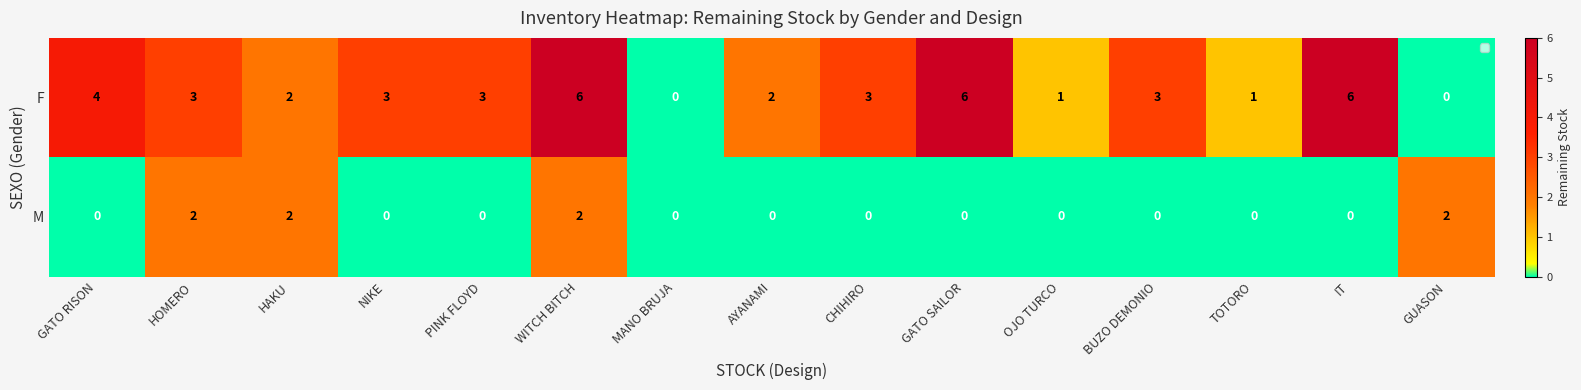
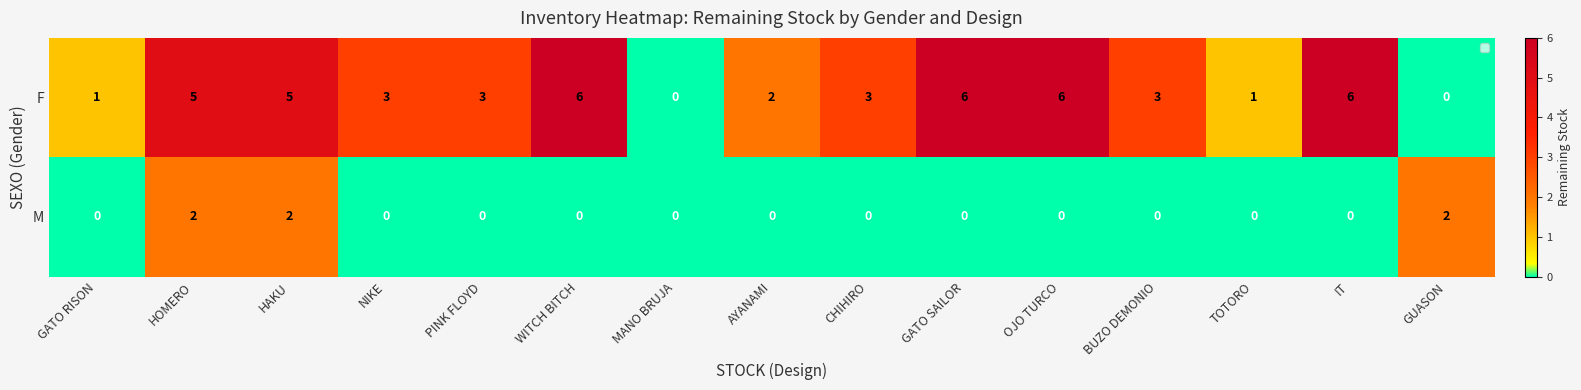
  {
    "F": {
-     "GATO RISON": 4,
-     "HOMERO": 3,
-     "HAKU": 2,
+     "GATO RISON": 1,
+     "HOMERO": 5,
+     "HAKU": 5,
      "NIKE": 3,
      "PINK FLOYD": 3,
      "WITCH BITCH": 6,
      "MANO BRUJA": 0,
      "AYANAMI": 2,
      "CHIHIRO": 3,
      "GATO SAILOR": 6,
-     "OJO TURCO": 1,
+     "OJO TURCO": 6,
      "BUZO DEMONIO": 3,
      "TOTORO": 1,
      "IT": 6,
      "GUASON": 0
    },
    "M": {
      "GATO RISON": 0,
      "HOMERO": 2,
      "HAKU": 2,
      "NIKE": 0,
      "PINK FLOYD": 0,
-     "WITCH BITCH": 2,
+     "WITCH BITCH": 0,
      "MANO BRUJA": 0,
      "AYANAMI": 0,
      "CHIHIRO": 0,
      "GATO SAILOR": 0,
      "OJO TURCO": 0,
      "BUZO DEMONIO": 0,
      "TOTORO": 0,
      "IT": 0,
      "GUASON": 2
    }
  }
